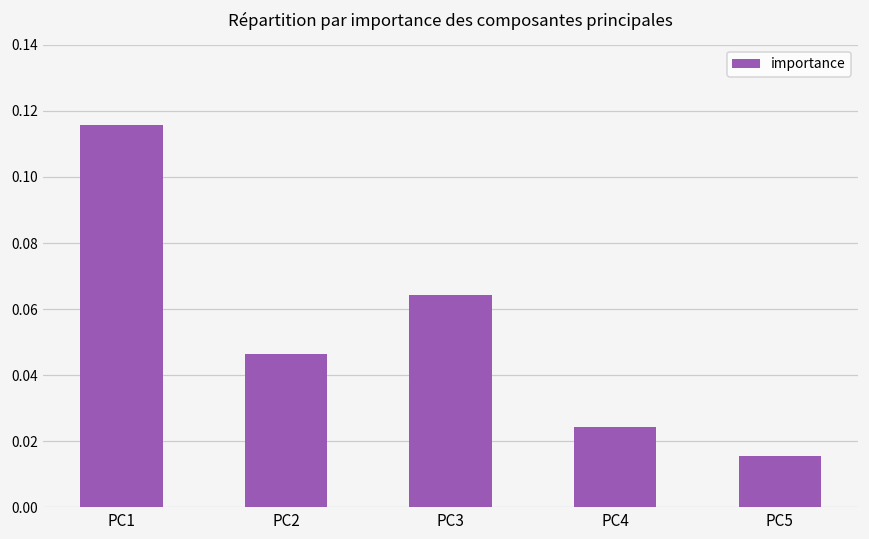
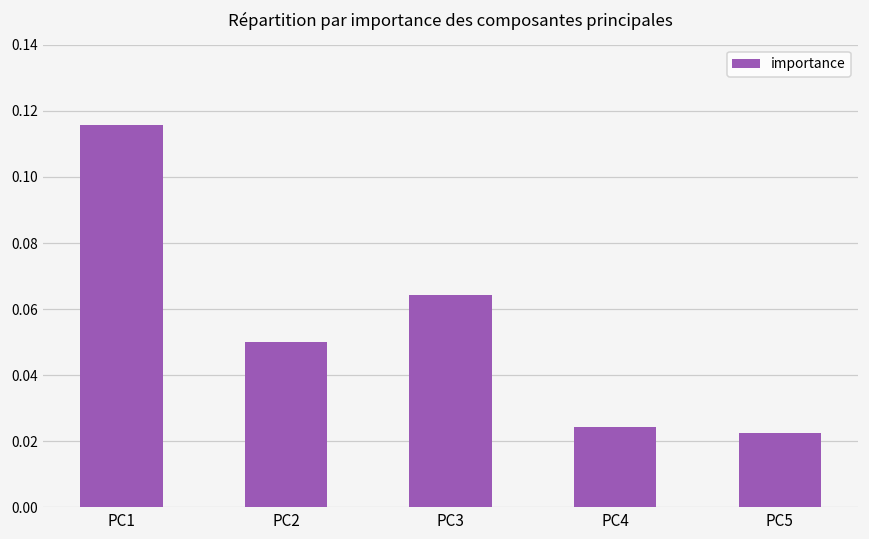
  {
    "PC1": 0.116,
-   "PC2": 0.046,
+   "PC2": 0.050,
    "PC3": 0.064,
    "PC4": 0.024,
-   "PC5": 0.016
+   "PC5": 0.023
  }
